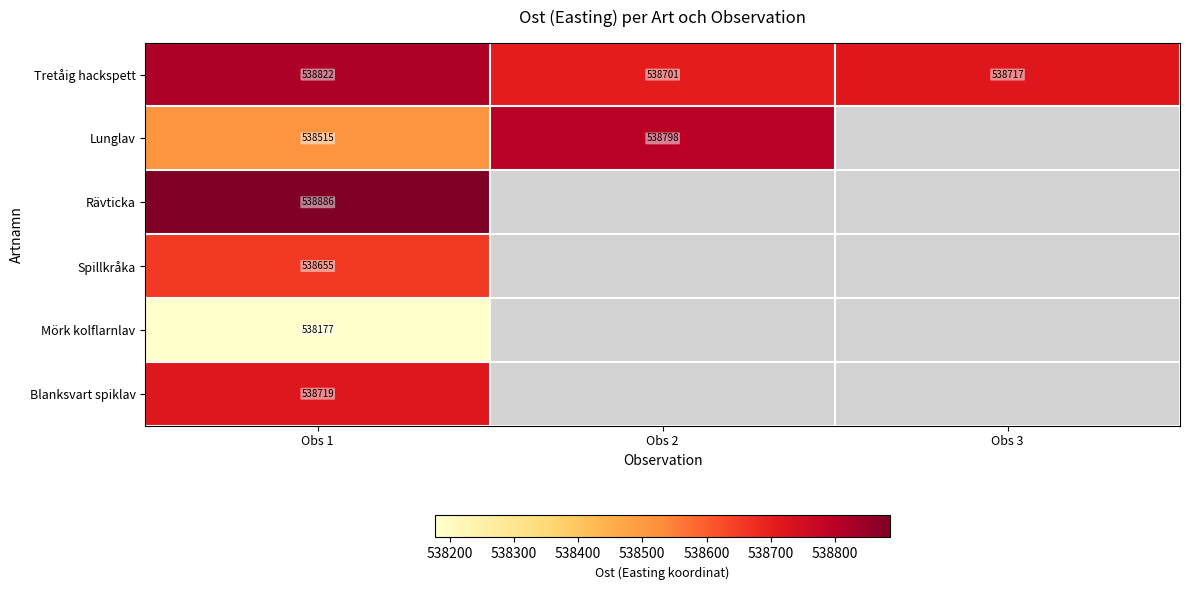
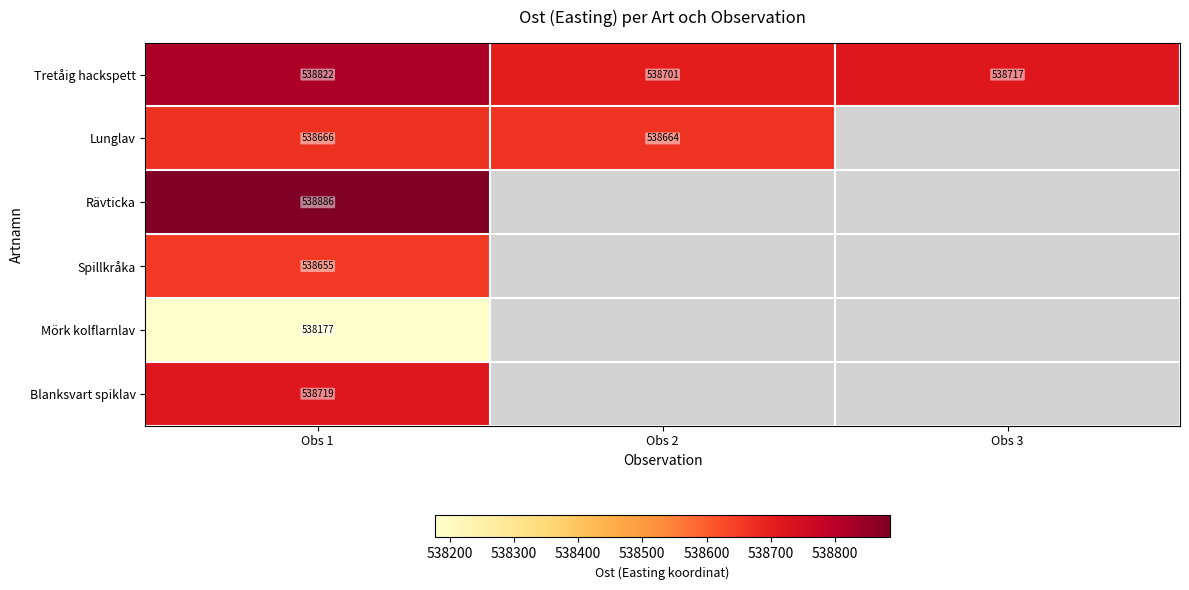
  {
    "Lunglav": {
-     "Obs 1": 538515,
-     "Obs 2": 538798
+     "Obs 1": 538666,
+     "Obs 2": 538664
    }
  }
